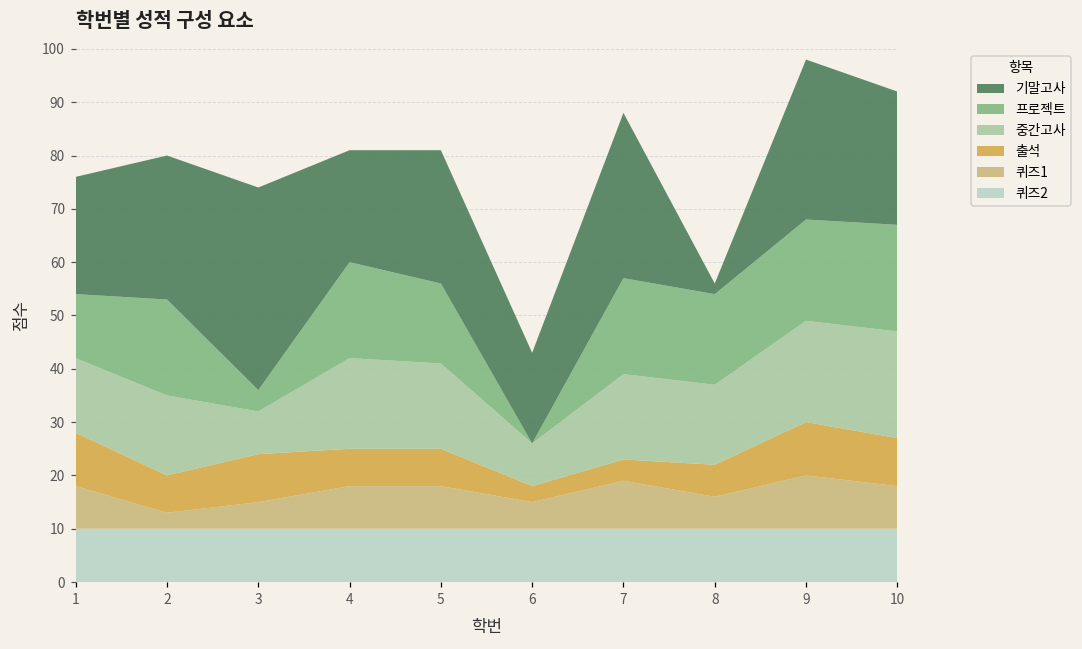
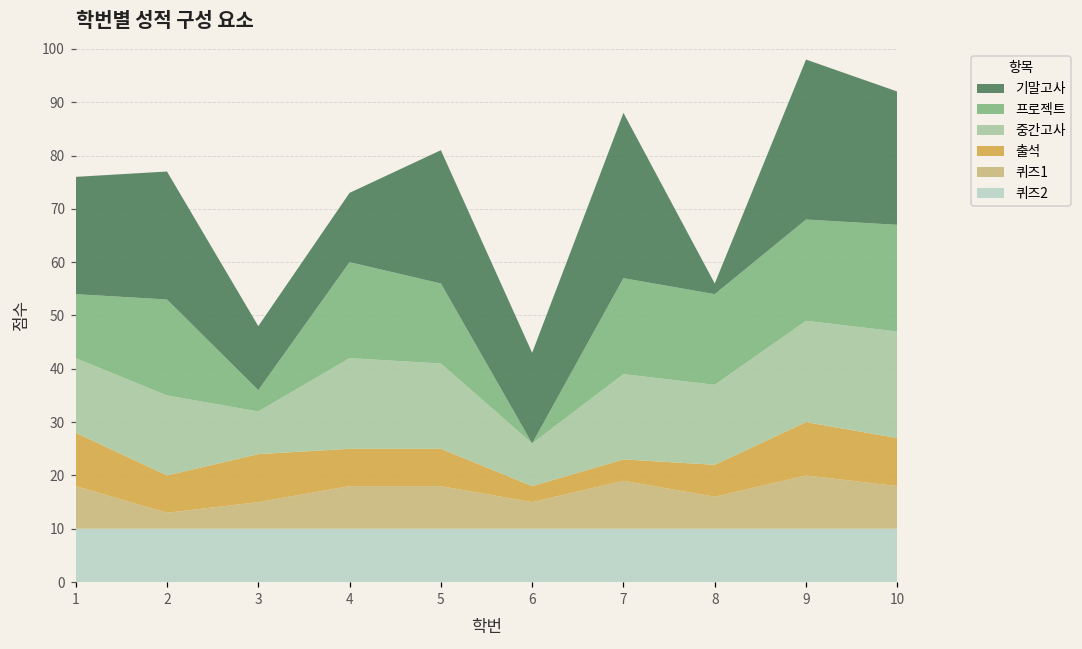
  {
    "기말고사": {
      "1": 22,
-     "2": 27,
-     "3": 38,
-     "4": 21,
+     "2": 24,
+     "3": 12,
+     "4": 13,
      "5": 25,
      "6": 17,
      "7": 31,
      "8": 2,
      "9": 30,
      "10": 25
    }
  }
